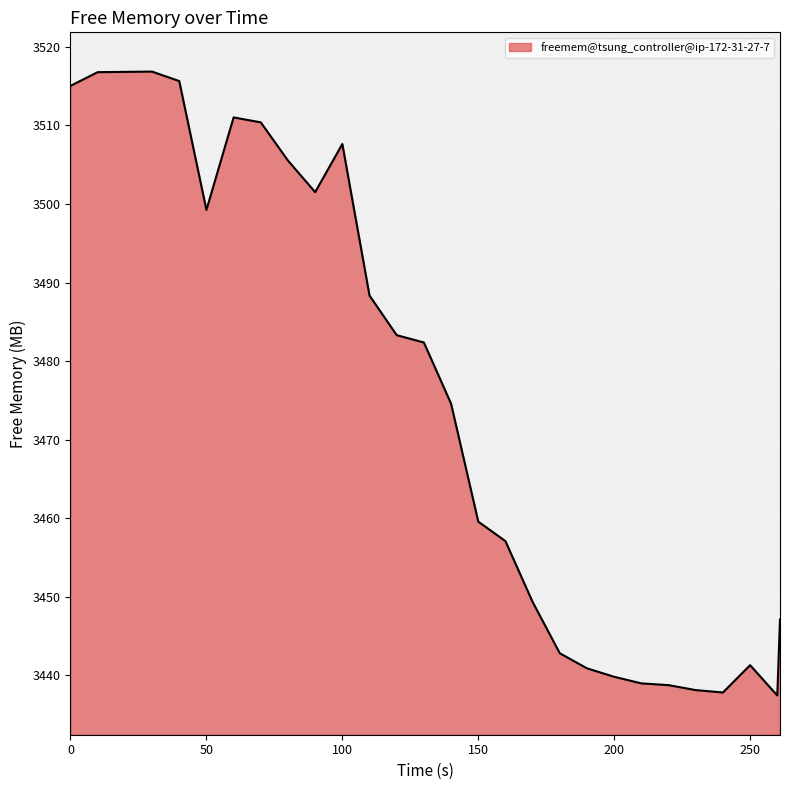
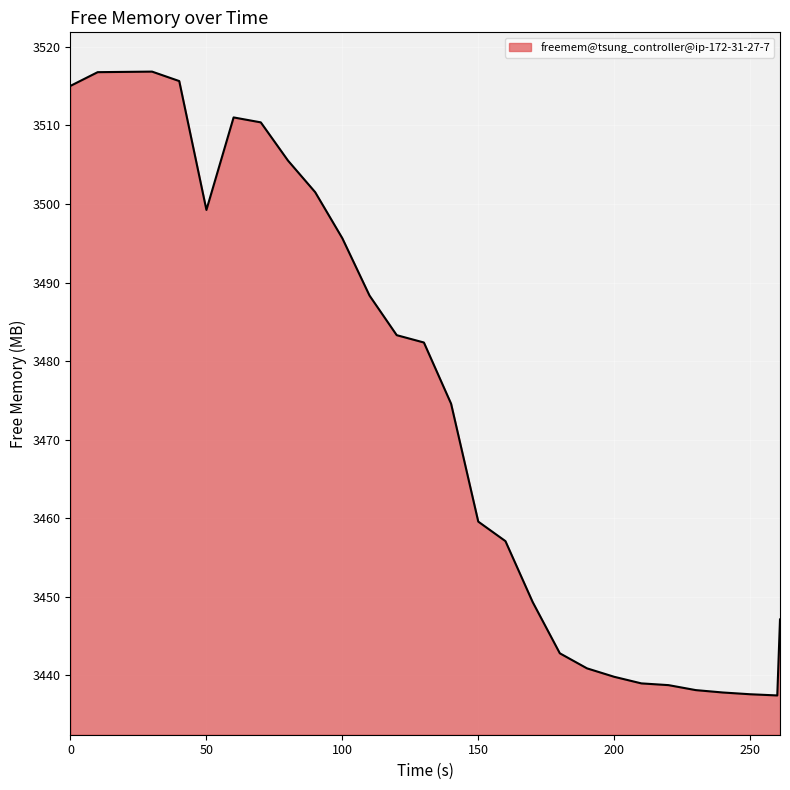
  {
    "0": 3515,
    "50": 3499,
-   "100": 3508,
+   "100": 3496,
    "150": 3460,
    "200": 3440,
-   "250": 3441
+   "250": 3438
  }
